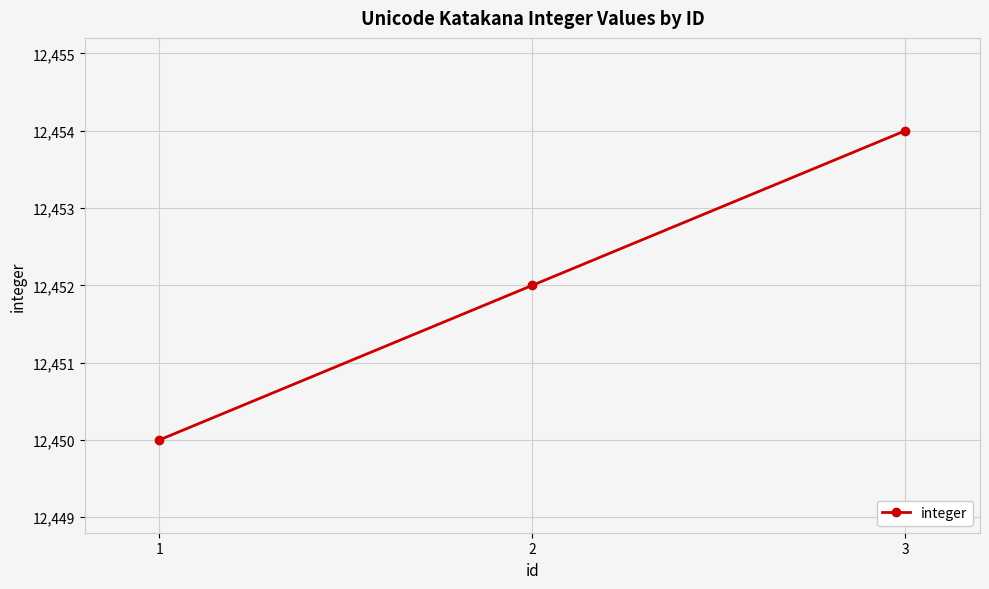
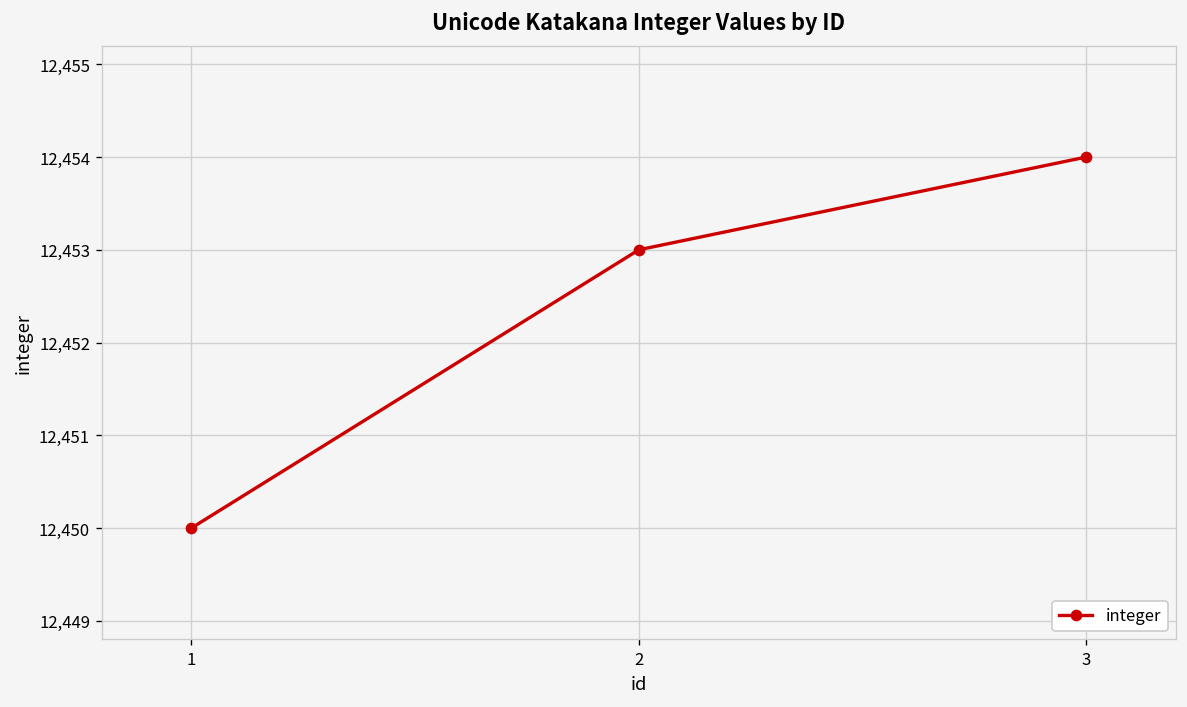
  {
    "1": "12,450",
-   "2": "12,452",
+   "2": "12,453",
    "3": "12,454"
  }
